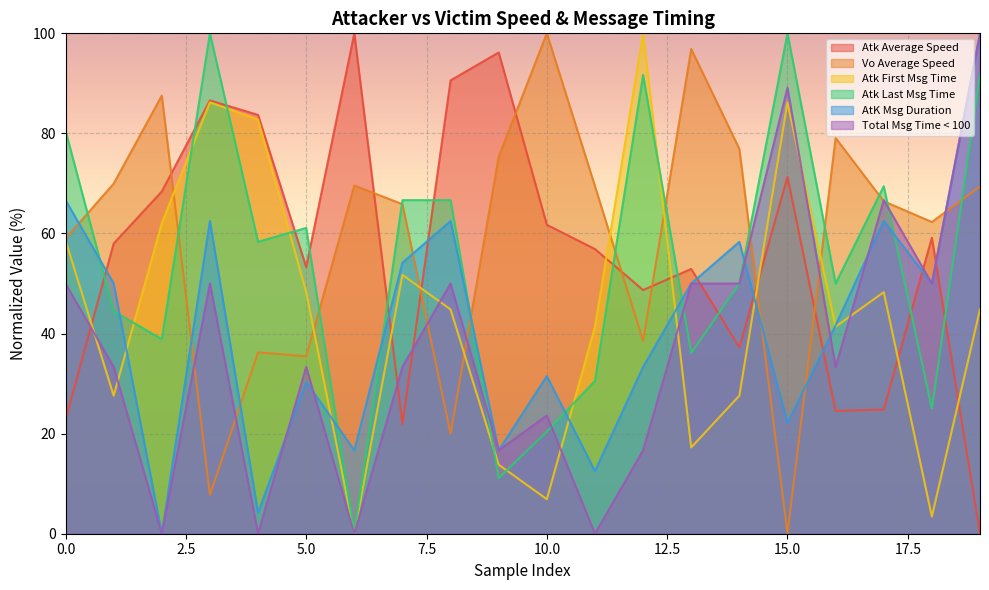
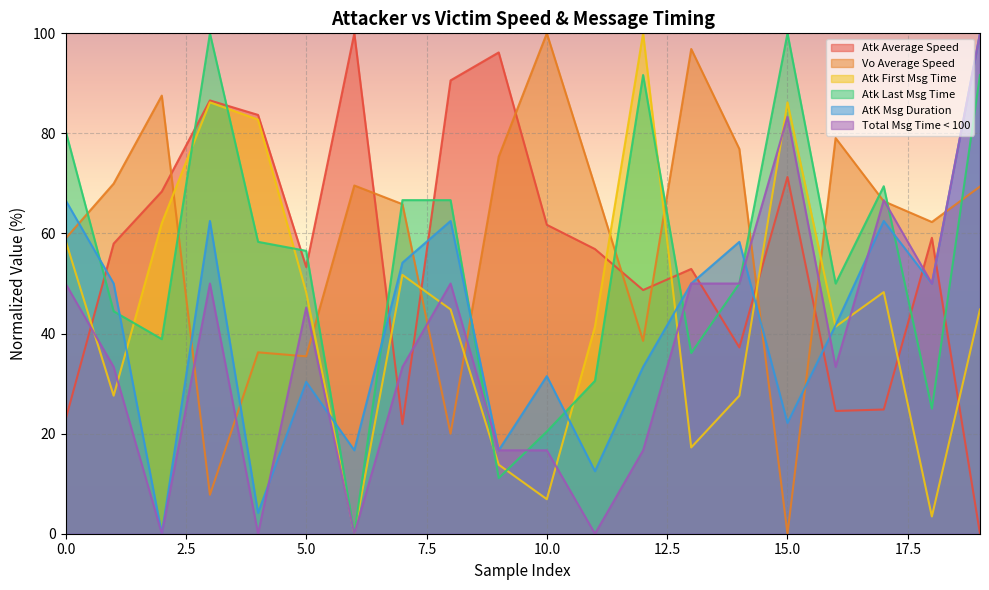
  {
    "Atk Last Msg Time": {
      "0.0": 81,
-     "5.0": 61,
+     "5.0": 57,
      "10.0": 20,
      "15.0": 100
    },
    "AtK Msg Duration": {
      "0.0": 67,
      "5.0": 30,
      "10.0": 31,
      "15.0": 22
    },
    "Total Msg Time < 100": {
      "0.0": 50,
-     "5.0": 33,
-     "10.0": 24,
-     "15.0": 89
+     "5.0": 45,
+     "10.0": 17,
+     "15.0": 83
    }
  }
